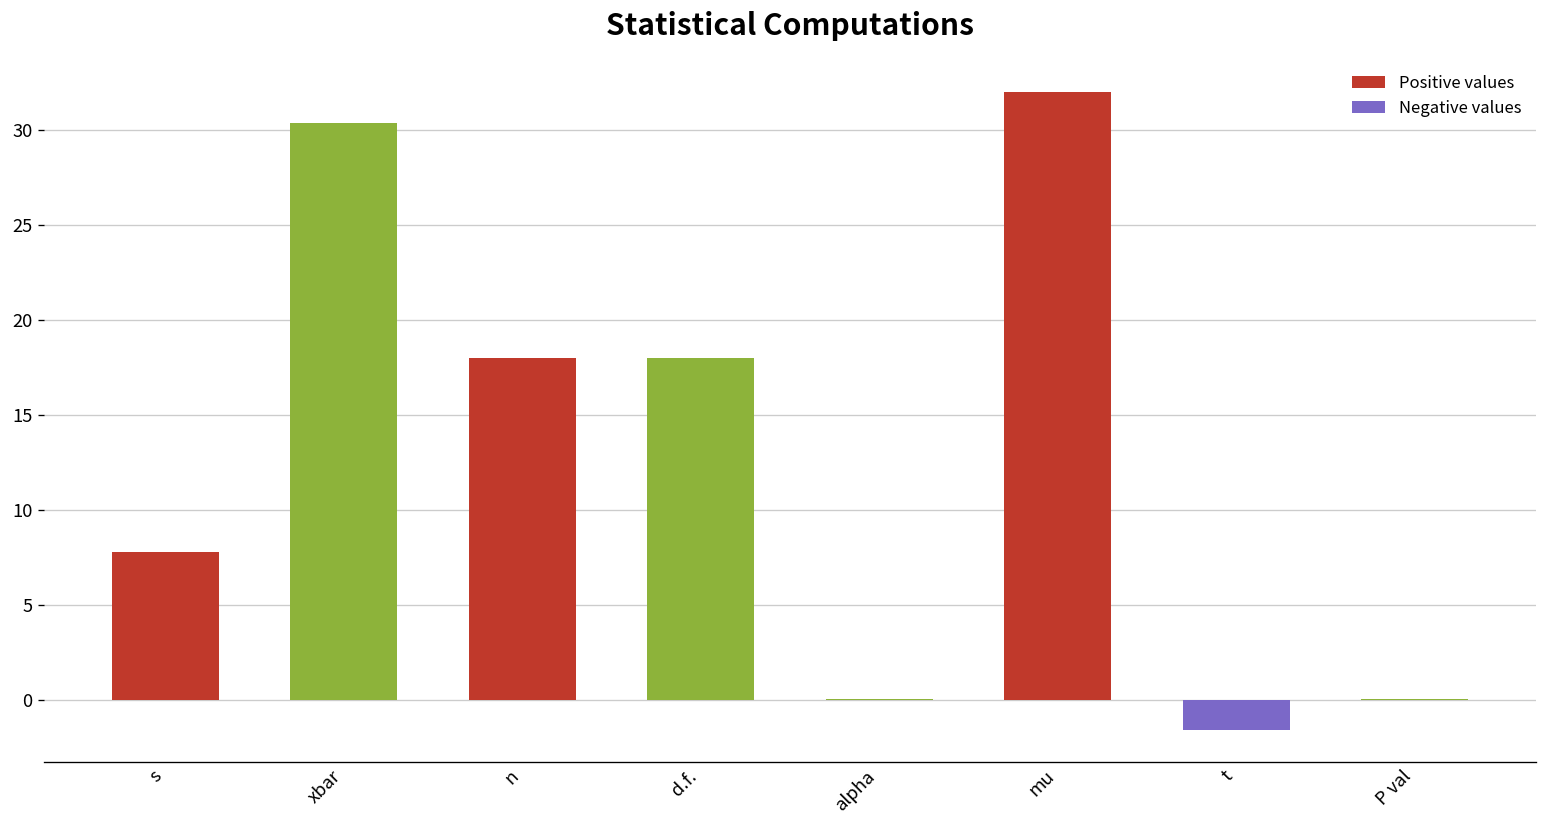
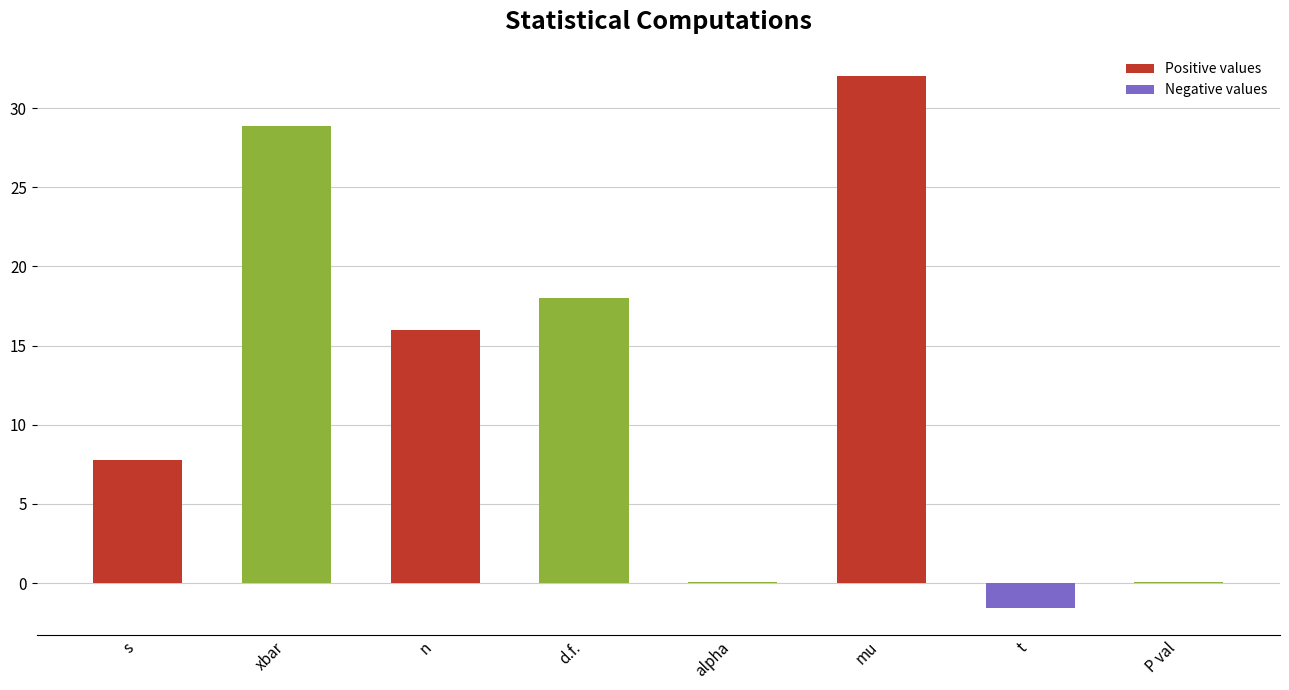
  {
    "Positive values": {
      "s": 7.8,
-     "xbar": 30.3,
-     "n": 18,
+     "xbar": 28.9,
+     "n": 16,
      "d.f.": 18.0,
      "mu": 32.0,
      "t": 0.0
    },
    "Negative values": {
      "s": 0.0,
      "xbar": 0.0,
      "n": 0.0,
      "d.f.": 0.0,
      "alpha": 0.0,
      "mu": 0.0,
      "t": -1.6,
      "P val": 0.0
    }
  }
